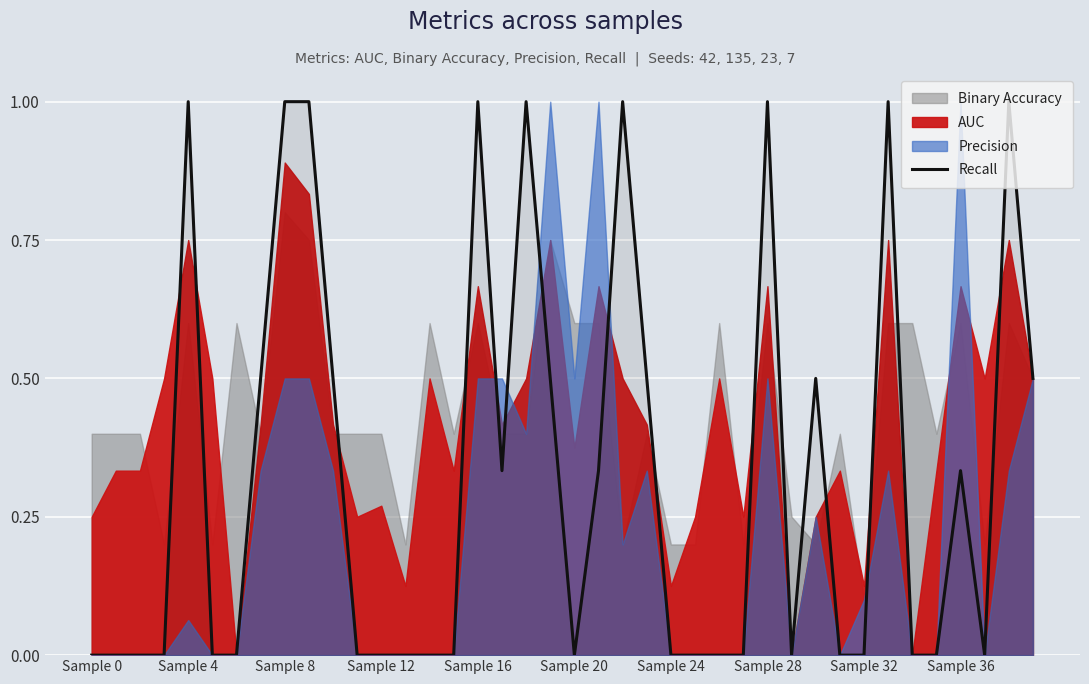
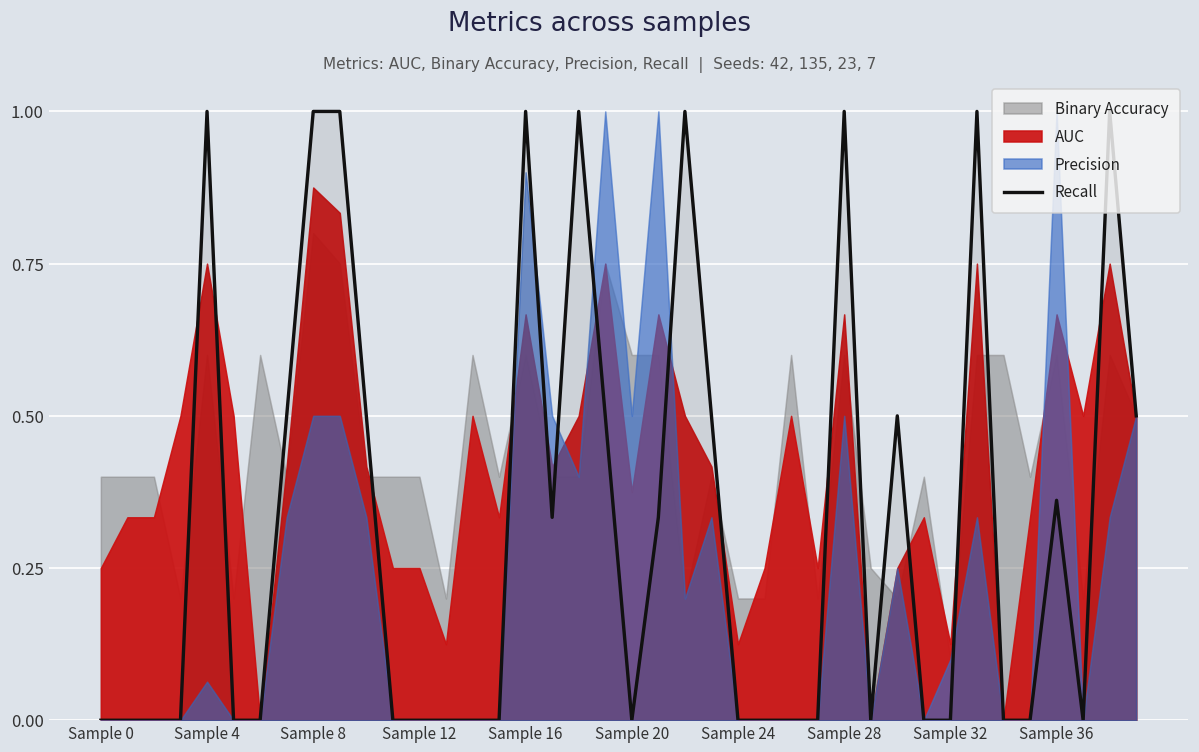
  {
    "Binary Accuracy": {
      "Sample 0": 0.40,
      "Sample 4": 0.60,
      "Sample 8": 0.80,
      "Sample 12": 0.40,
      "Sample 16": 0.60,
      "Sample 20": 0.60,
      "Sample 24": 0.20,
      "Sample 28": 0.60,
      "Sample 36": 0.60
    },
    "Recall": {
      "Sample 4": 1.00,
      "Sample 8": 1.00,
      "Sample 16": 1.00,
      "Sample 20": 0.00,
      "Sample 28": 1.00,
      "Sample 32": 0.00,
-     "Sample 36": 0.33
+     "Sample 36": 0.36
    },
    "AUC": {
      "Sample 0": 0.25,
      "Sample 4": 0.75,
-     "Sample 8": 0.89,
-     "Sample 12": 0.27,
+     "Sample 8": 0.88,
+     "Sample 12": 0.25,
      "Sample 16": 0.67,
      "Sample 20": 0.38,
      "Sample 24": 0.13,
      "Sample 28": 0.67,
      "Sample 32": 0.13,
      "Sample 36": 0.67
    },
    "Precision": {
      "Sample 4": 0.06,
      "Sample 8": 0.5,
-     "Sample 16": 0.5,
+     "Sample 16": 0.9,
      "Sample 20": 0.5,
      "Sample 28": 0.5
    }
  }
